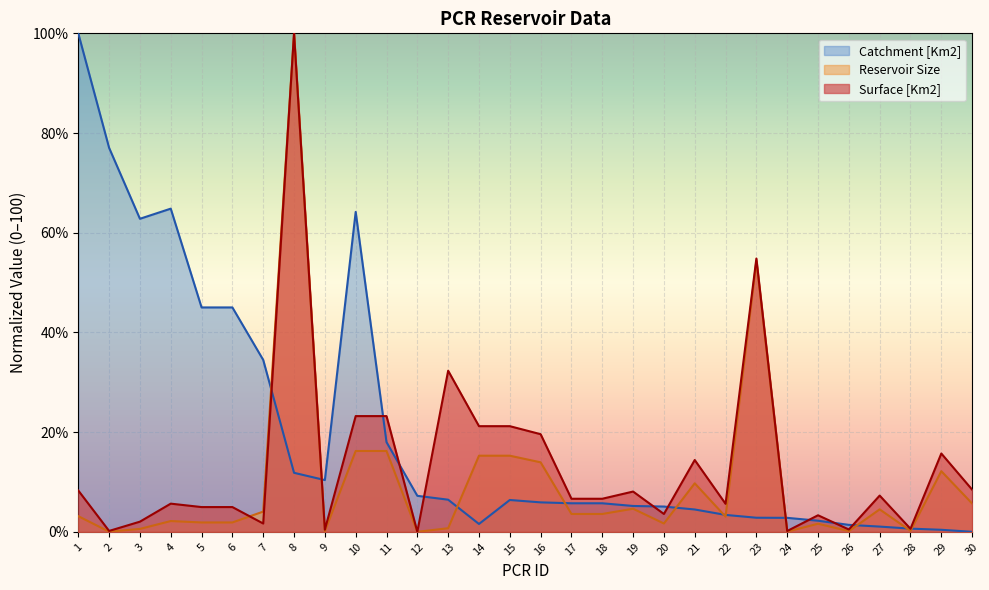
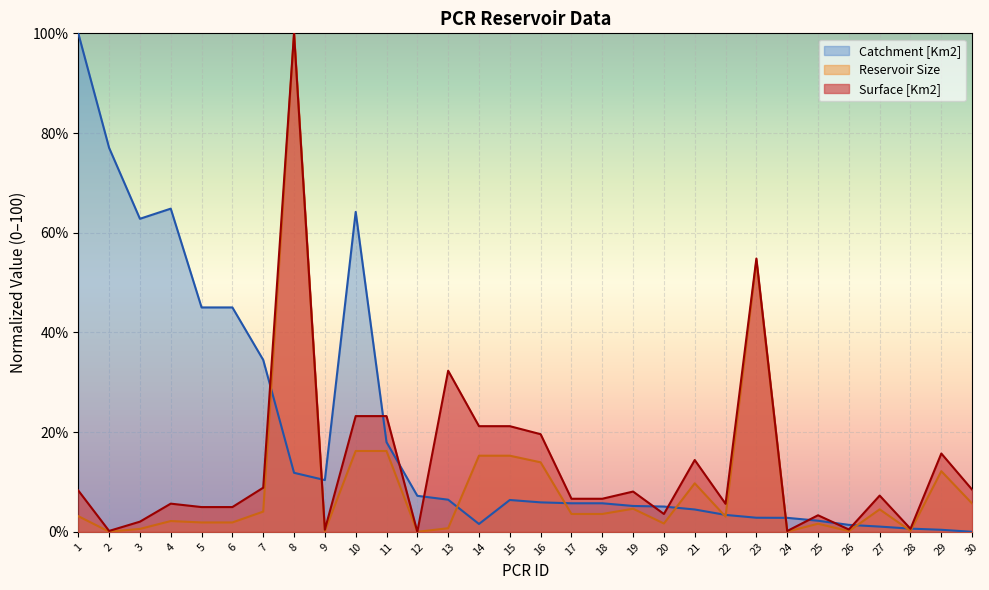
  {
    "Catchment [Km2]": {
      "1": "100%",
      "2": "77%",
      "3": "63%",
      "4": "65%",
      "5": "45%",
      "6": "45%",
      "7": "34%",
      "8": "12%",
      "9": "10%",
      "10": "64%",
      "11": "18%",
      "12": "7%",
      "13": "6%",
      "14": "2%",
      "15": "6%",
      "16": "6%",
      "17": "6%",
      "18": "6%",
      "19": "5%",
      "20": "5%",
      "21": "4%",
      "23": "3%",
      "24": "3%",
      "25": "2%",
      "26": "1%",
      "27": "1%",
      "29": "0%",
      "30": "0%"
    },
    "Reservoir Size": {
      "1": "3%",
      "3": "1%",
      "4": "2%",
      "5": "2%",
      "6": "2%",
      "7": "4%",
      "10": "16%",
      "11": "16%",
      "13": "1%",
      "14": "15%",
      "15": "15%",
      "16": "14%",
      "17": "4%",
      "18": "4%",
      "19": "5%",
      "20": "2%",
      "21": "10%",
      "25": "2%",
      "27": "5%",
      "29": "12%",
      "30": "6%"
    },
    "Surface [Km2]": {
      "1": "8%",
      "3": "2%",
      "4": "6%",
      "5": "5%",
      "6": "5%",
-     "7": "2%",
+     "7": "9%",
      "10": "23%",
      "11": "23%",
      "13": "32%",
      "14": "21%",
      "15": "21%",
      "16": "20%",
      "17": "7%",
      "18": "7%",
      "19": "8%",
      "20": "4%",
      "21": "14%",
      "22": "6%",
      "25": "3%",
      "27": "7%",
      "29": "16%",
      "30": "8%"
    }
  }
